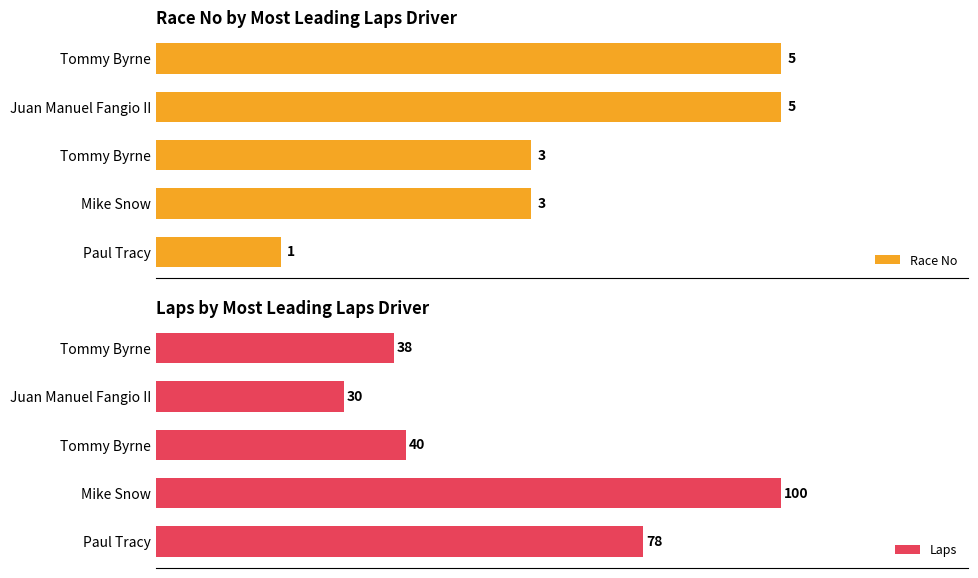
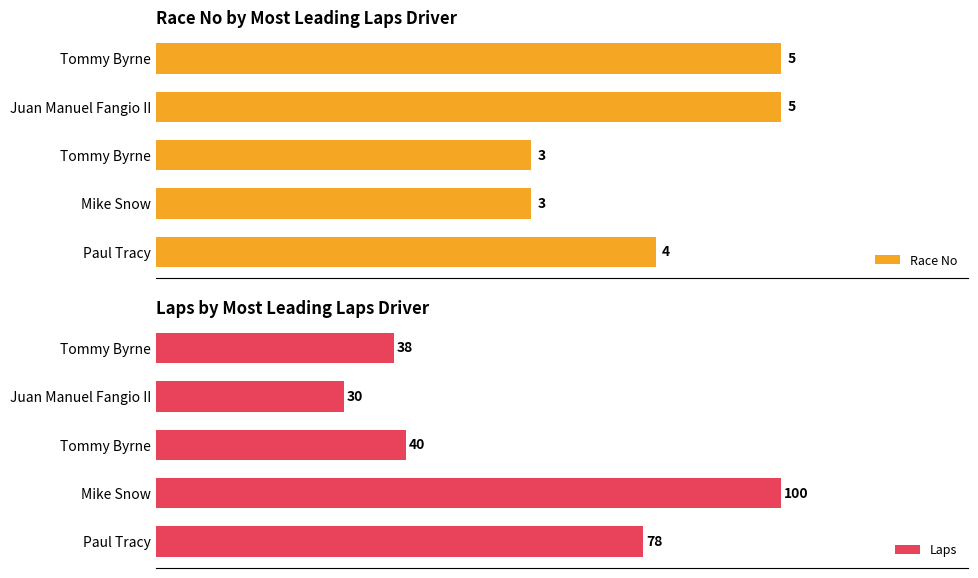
  {
    "Race No by Most Leading Laps Driver": {
      "Juan Manuel Fangio II": 5,
      "Mike Snow": 3,
-     "Paul Tracy": 1
+     "Paul Tracy": 4
    },
    "Laps by Most Leading Laps Driver": {
      "Juan Manuel Fangio II": 30,
      "Mike Snow": 100,
      "Paul Tracy": 78
    }
  }
